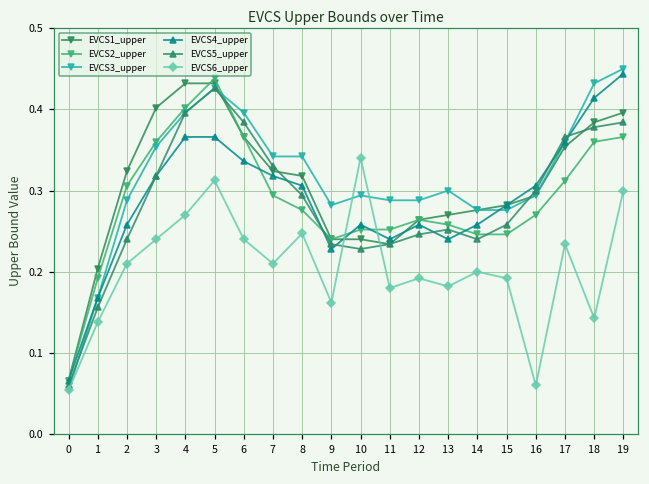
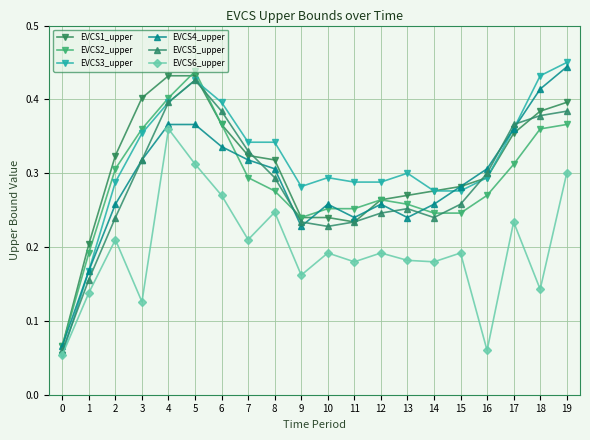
  {
    "EVCS6_upper": {
      "1": 0.14,
      "2": 0.21,
-     "3": 0.24,
-     "4": 0.27,
+     "3": 0.13,
+     "4": 0.36,
      "5": 0.31,
-     "6": 0.24,
+     "6": 0.27,
      "7": 0.21,
      "8": 0.25,
      "9": 0.16,
-     "10": 0.34,
+     "10": 0.19,
      "11": 0.18,
      "12": 0.19,
      "13": 0.18,
-     "14": 0.20,
+     "14": 0.18,
      "15": 0.19,
      "16": 0.06,
      "17": 0.23,
      "18": 0.14,
      "19": 0.30
    }
  }
